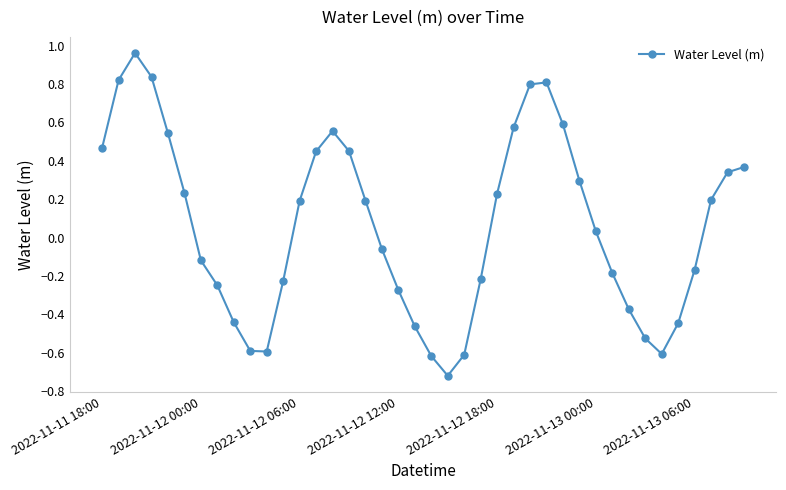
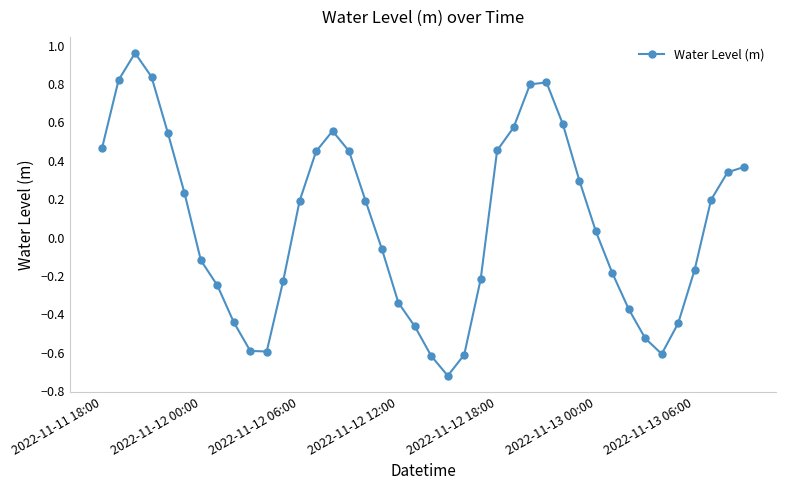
  {
    "2022-11-11 18:00": 0.47,
    "2022-11-12 00:00": -0.12,
    "2022-11-12 06:00": 0.19,
-   "2022-11-12 12:00": -0.27,
-   "2022-11-12 18:00": 0.23,
+   "2022-11-12 12:00": -0.34,
+   "2022-11-12 18:00": 0.45,
    "2022-11-13 00:00": 0.03,
    "2022-11-13 06:00": -0.17
  }
